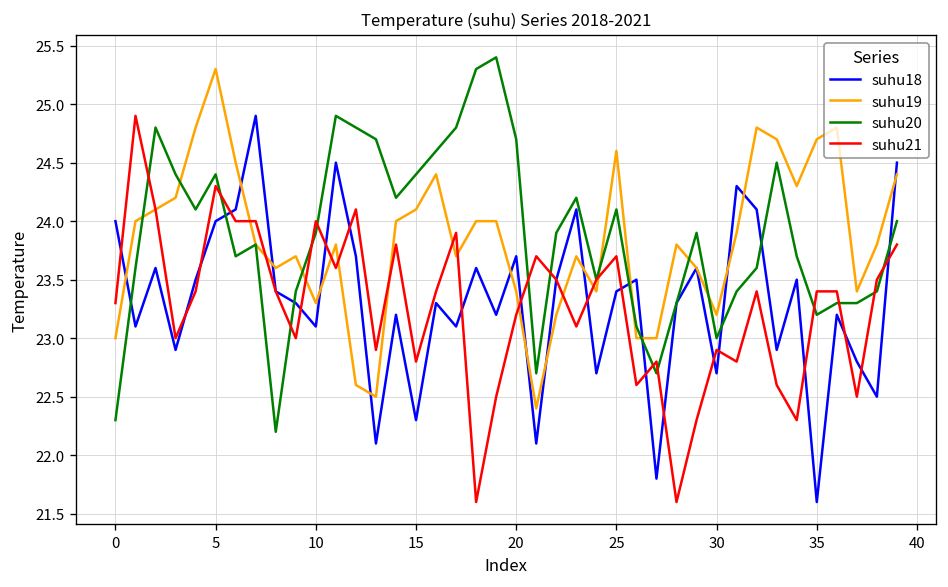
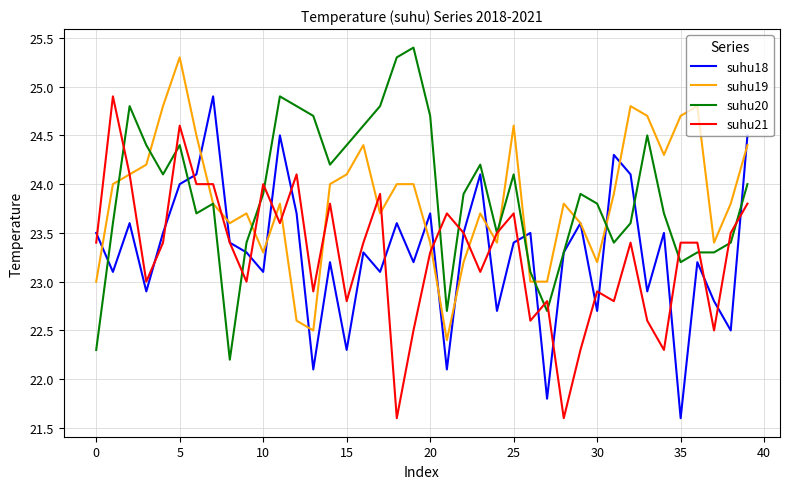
  {
    "suhu18": {
-     "0": 24.0,
+     "0": 23.5,
      "5": 24.0,
      "10": 23.1,
      "15": 22.3,
      "20": 23.7,
      "25": 23.4,
      "30": 22.7,
      "35": 21.6
    },
    "suhu19": {
      "0": 23.0,
      "5": 25.3,
      "10": 23.3,
      "15": 24.1,
      "20": 23.4,
      "25": 24.6,
      "30": 23.2,
      "35": 24.7
    },
    "suhu20": {
      "0": 22.3,
      "5": 24.4,
      "10": 23.9,
      "15": 24.4,
      "20": 24.7,
      "25": 24.1,
-     "30": 23.0,
+     "30": 23.8,
      "35": 23.2
    },
    "suhu21": {
-     "0": 23.3,
-     "5": 24.3,
+     "0": 23.4,
+     "5": 24.6,
      "10": 24.0,
      "15": 22.8,
-     "20": 23.2,
+     "20": 23.3,
      "25": 23.7,
      "30": 22.9,
      "35": 23.4
    }
  }
